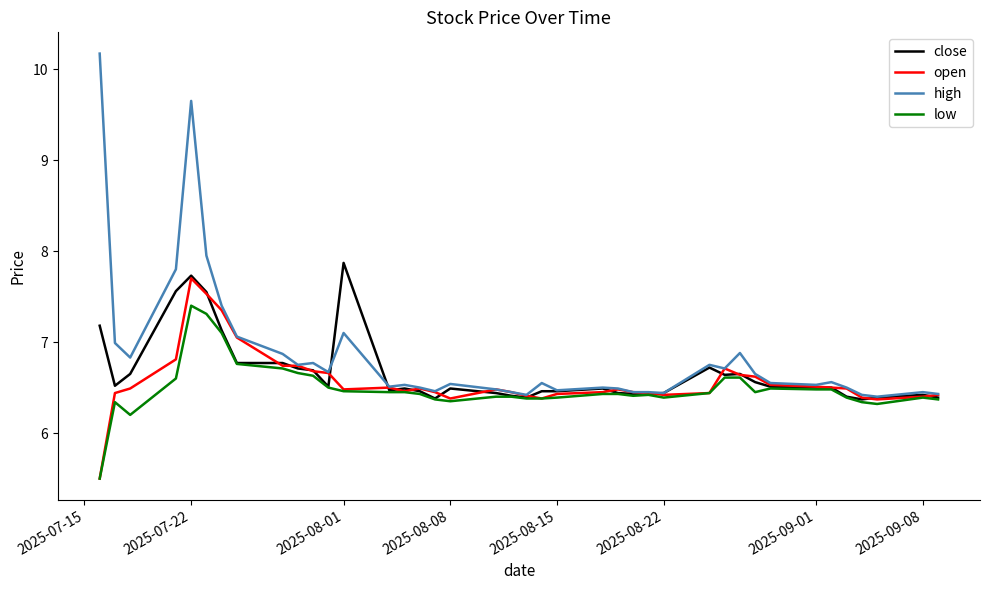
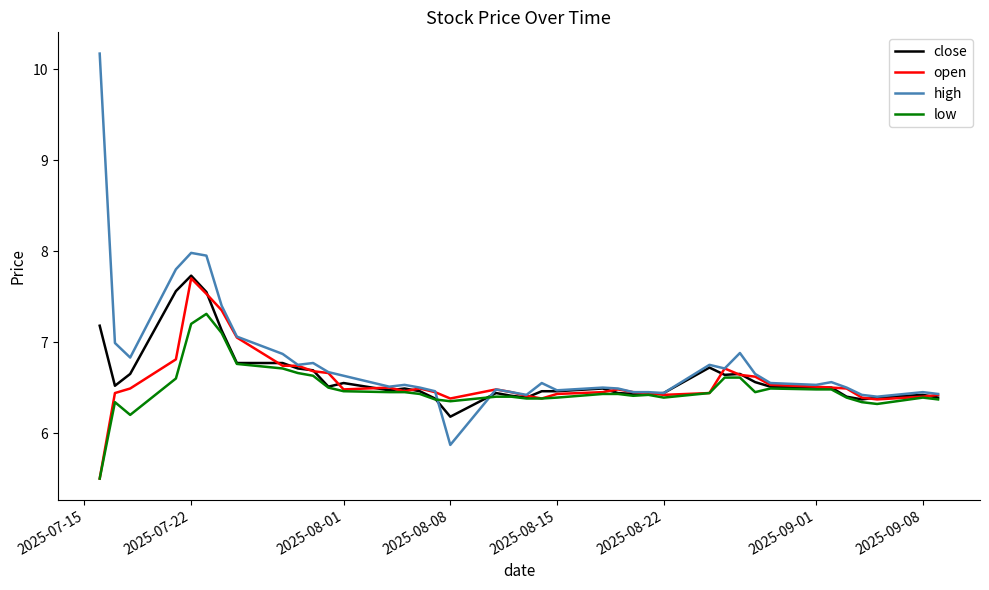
  {
    "close": {
      "2025-07-22": 7.7,
-     "2025-08-01": 7.9,
-     "2025-08-08": 6.5
+     "2025-08-01": 6.6,
+     "2025-08-08": 6.2
    },
    "open": {
      "2025-07-22": 7.7,
      "2025-08-08": 6.4,
      "2025-08-15": 6.4
    },
    "high": {
-     "2025-07-22": 9.7,
-     "2025-08-01": 7.1,
-     "2025-08-08": 6.5,
+     "2025-07-22": 8.0,
+     "2025-08-01": 6.6,
+     "2025-08-08": 5.9,
      "2025-09-08": 6.5
    },
    "low": {
-     "2025-07-22": 7.4,
+     "2025-07-22": 7.2,
      "2025-08-08": 6.4,
      "2025-08-15": 6.4,
      "2025-08-22": 6.4
    }
  }
